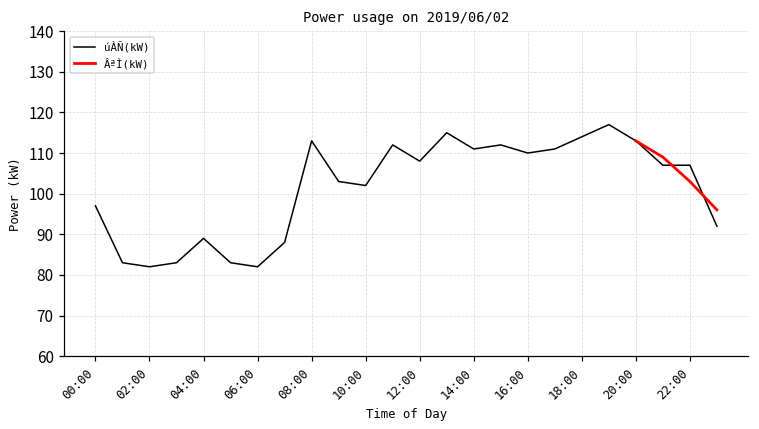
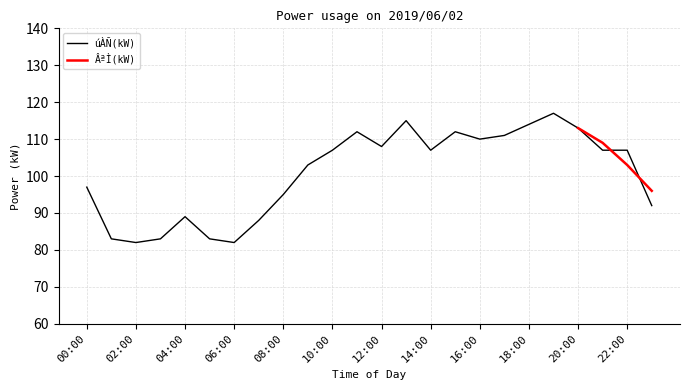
  {
    "úÀÑ(kW)": {
      "00:00": 97,
      "02:00": 82,
      "04:00": 89,
      "06:00": 82,
-     "08:00": 113,
-     "10:00": 102,
+     "08:00": 95,
+     "10:00": 107,
      "12:00": 108,
-     "14:00": 111,
+     "14:00": 107,
      "16:00": 110,
      "18:00": 114,
      "22:00": 107
    },
    "ÂªÌ(kW)": {
      "22:00": 103
    }
  }
